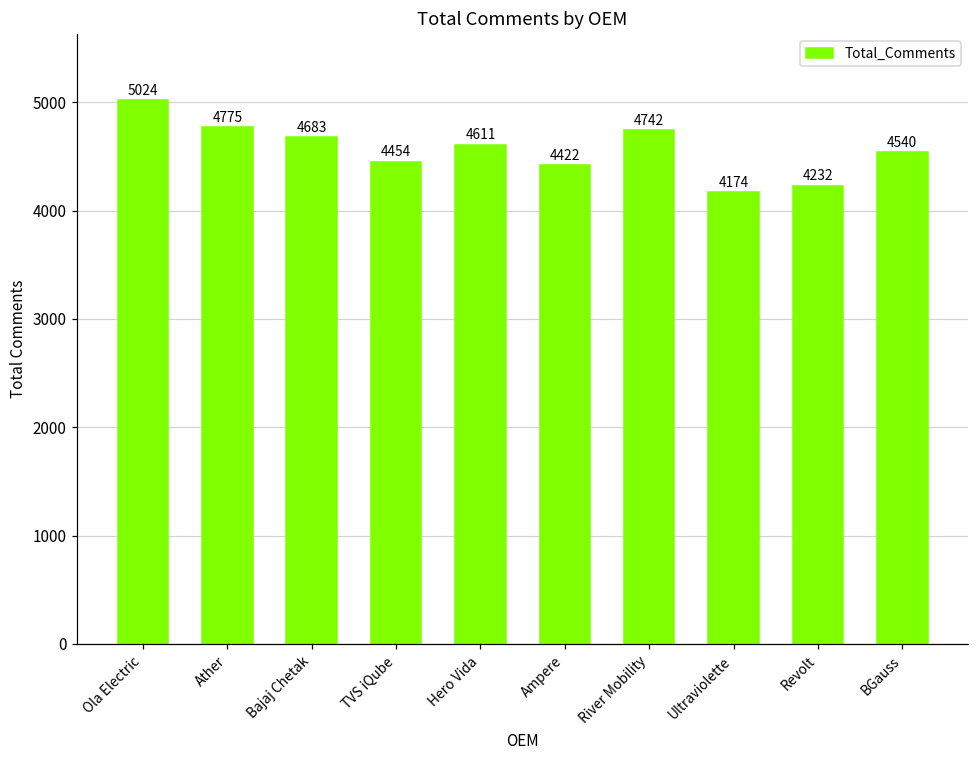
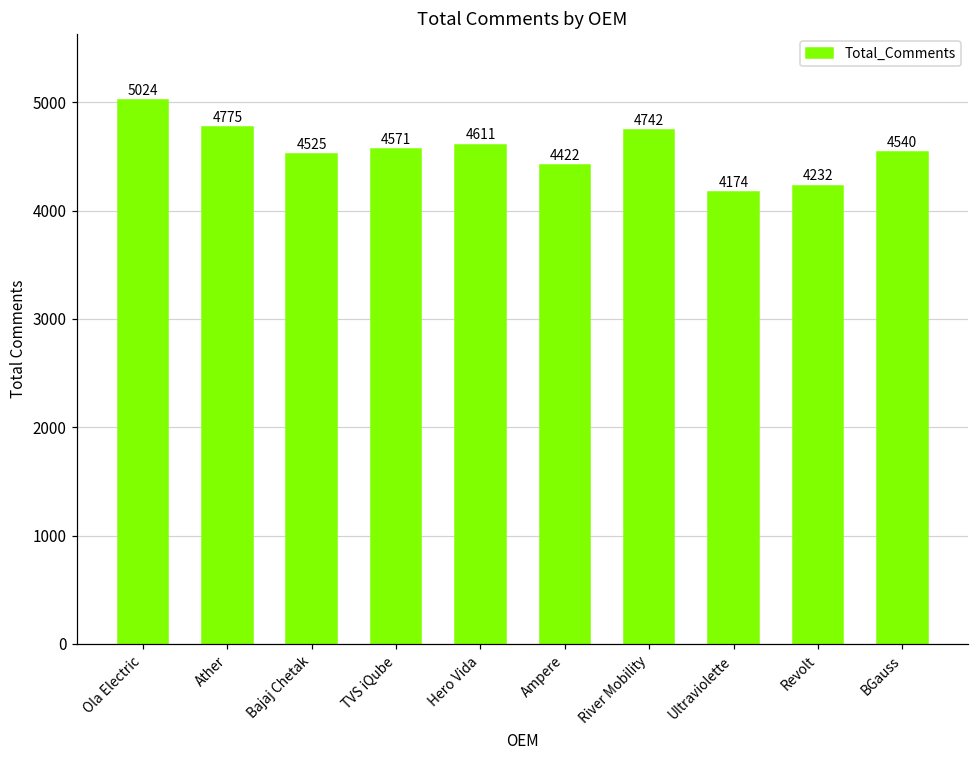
  {
    "Ola Electric": 5024,
    "Ather": 4775,
-   "Bajaj Chetak": 4683,
-   "TVS iQube": 4454,
+   "Bajaj Chetak": 4525,
+   "TVS iQube": 4571,
    "Hero Vida": 4611,
    "Ampere": 4422,
    "River Mobility": 4742,
    "Ultraviolette": 4174,
    "Revolt": 4232,
    "BGauss": 4540
  }
